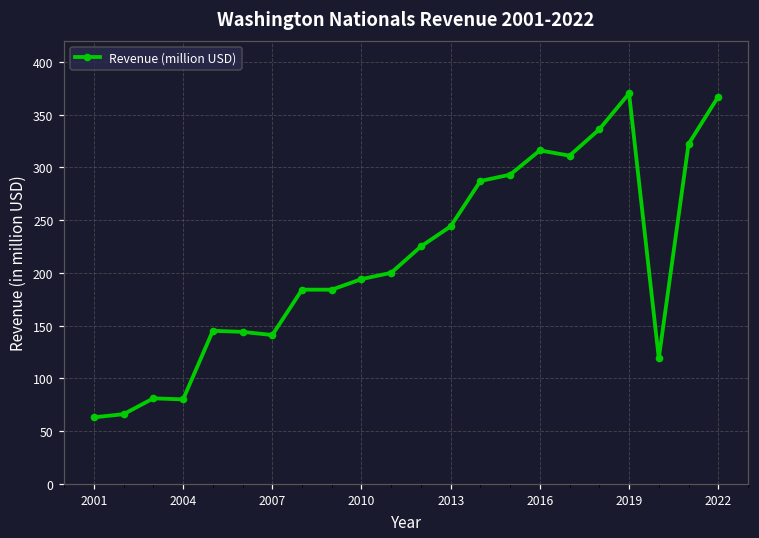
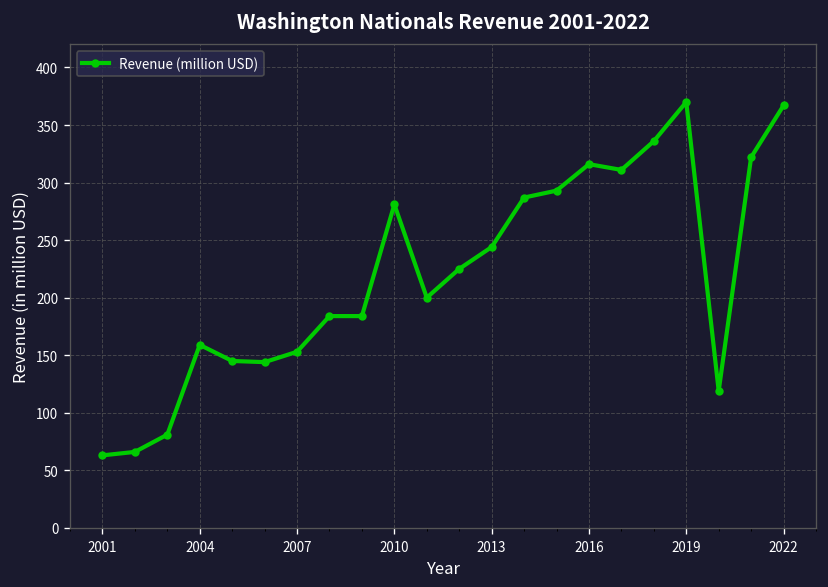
  {
    "2001": 60,
-   "2004": 80,
-   "2007": 140,
-   "2010": 190,
+   "2004": 160,
+   "2007": 150,
+   "2010": 280,
    "2013": 240,
    "2016": 320,
    "2019": 370,
    "2022": 370
  }
